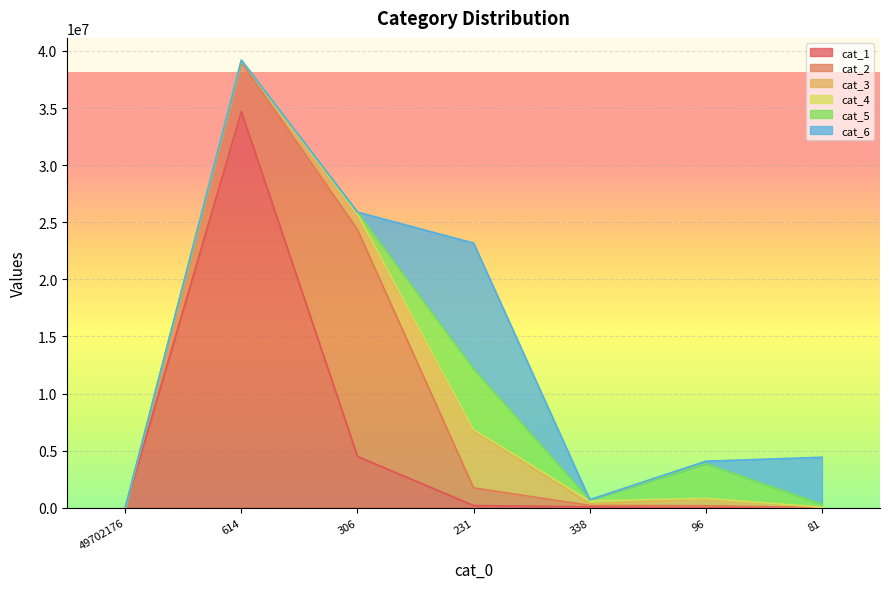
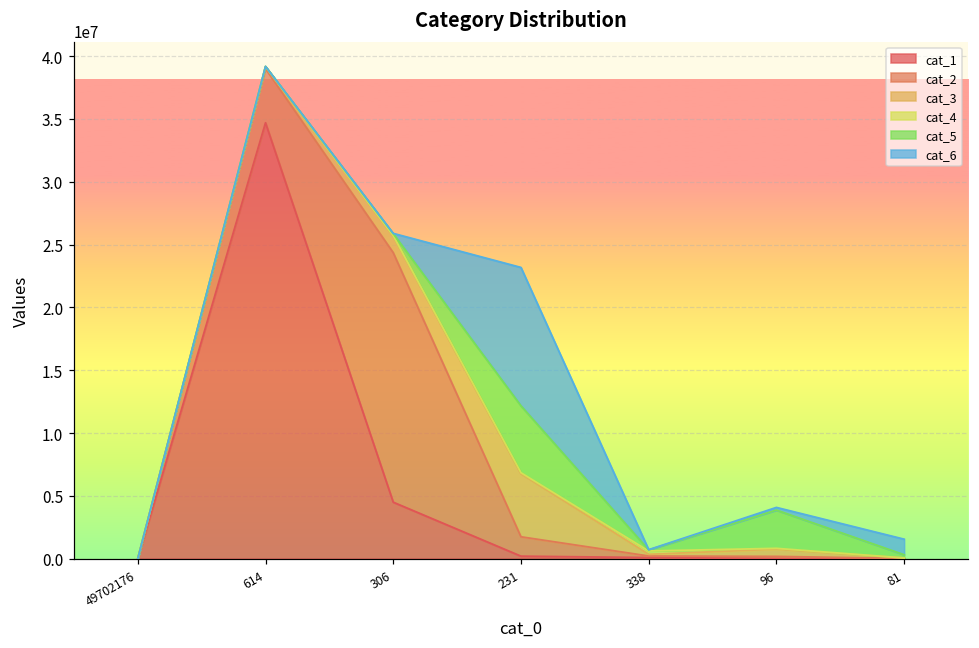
  {
    "cat_5": {
      "231": 5300000,
      "81": 300000
    },
    "cat_6": {
      "231": 11000000,
-     "81": 4100000
+     "81": 1200000
    }
  }
